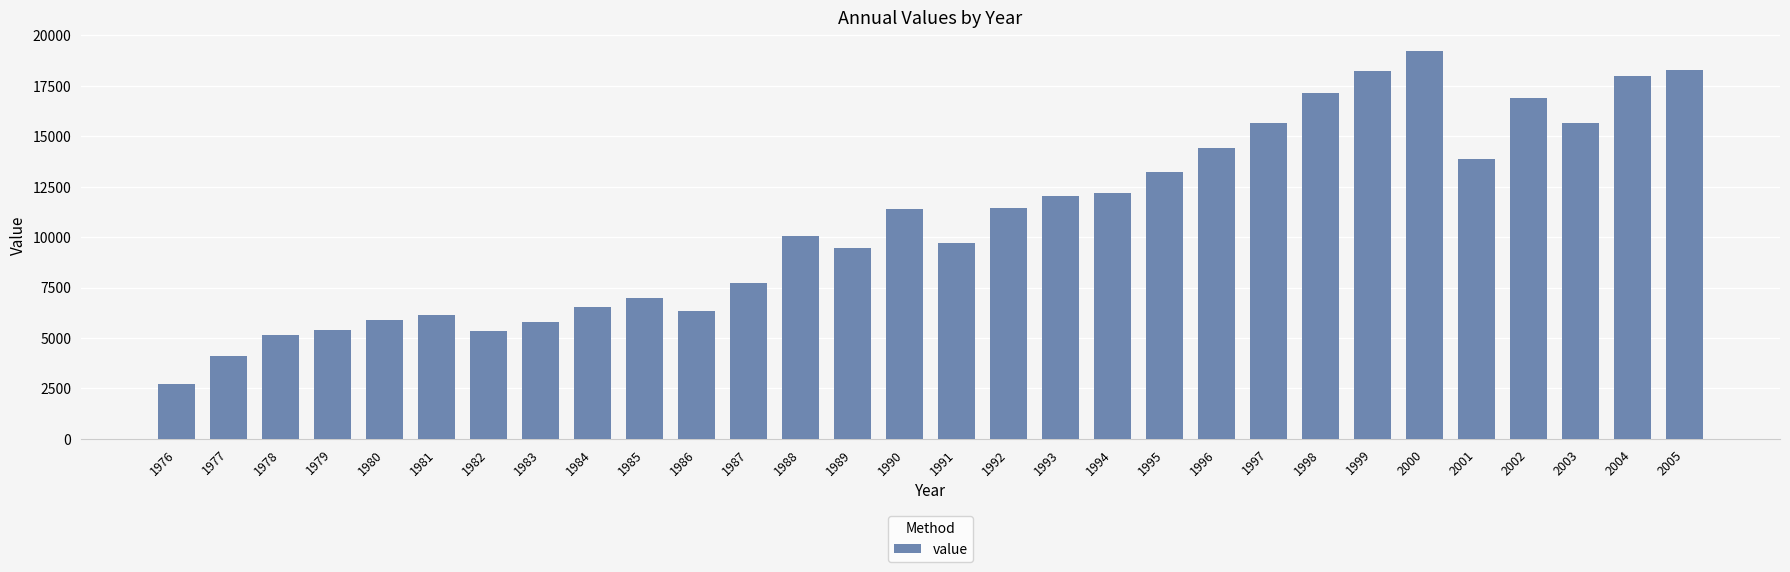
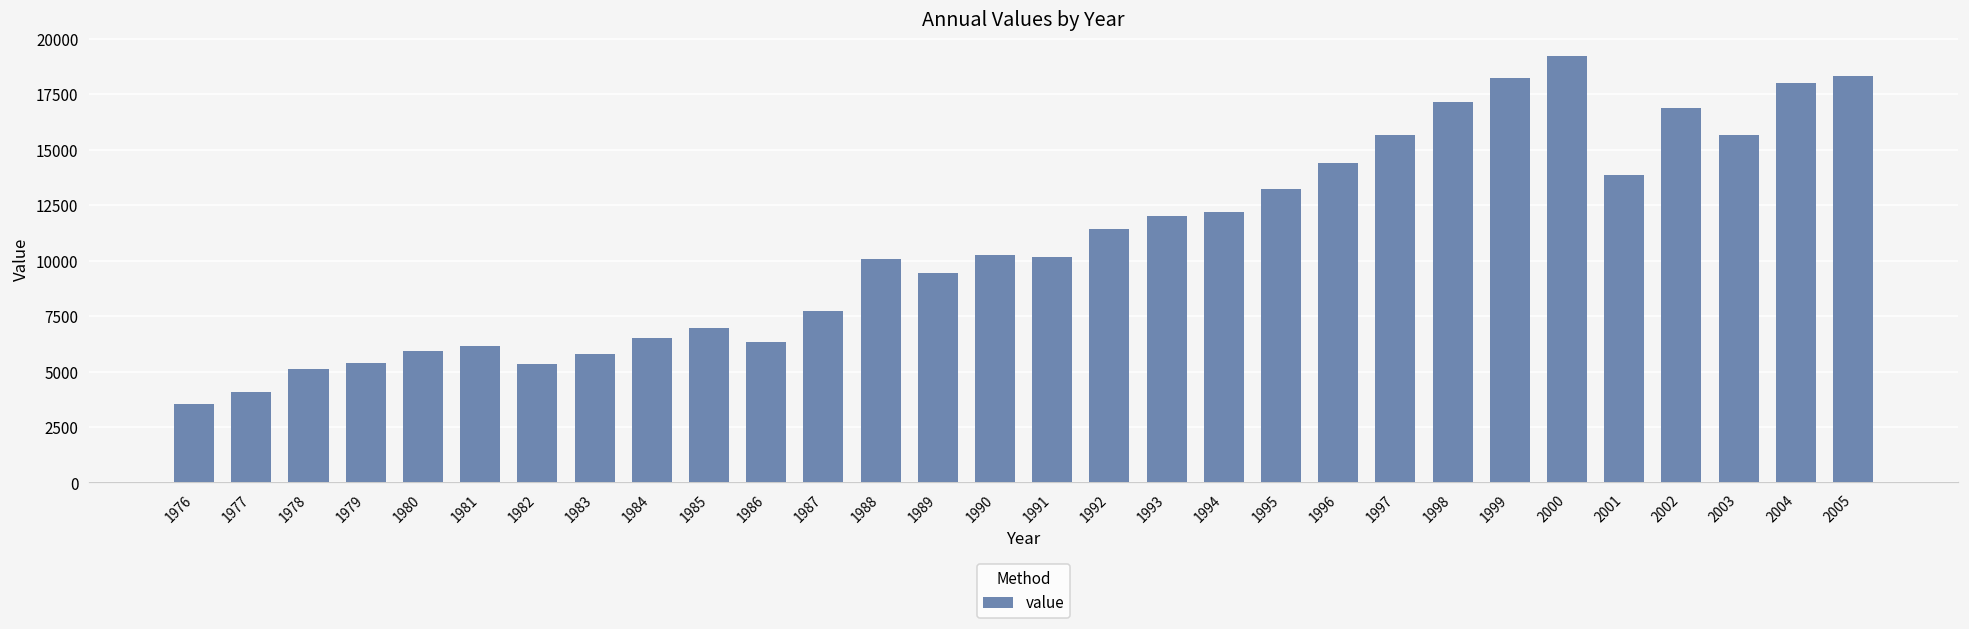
  {
-   "1976": 2700,
+   "1976": 3500,
    "1977": 4100,
    "1978": 5100,
    "1979": 5400,
    "1980": 5900,
    "1981": 6100,
    "1982": 5300,
    "1983": 5800,
    "1984": 6500,
    "1985": 7000,
    "1986": 6300,
    "1987": 7700,
    "1988": 10100,
    "1989": 9400,
-   "1990": 11400,
-   "1991": 9700,
+   "1990": 10200,
+   "1991": 10200,
    "1992": 11400,
    "1993": 12000,
    "1994": 12200,
    "1995": 13300,
    "1996": 14400,
    "1997": 15700,
    "1998": 17200,
    "1999": 18300,
    "2000": 19200,
    "2001": 13900,
    "2002": 16900,
    "2003": 15700,
    "2004": 18000,
    "2005": 18300
  }
